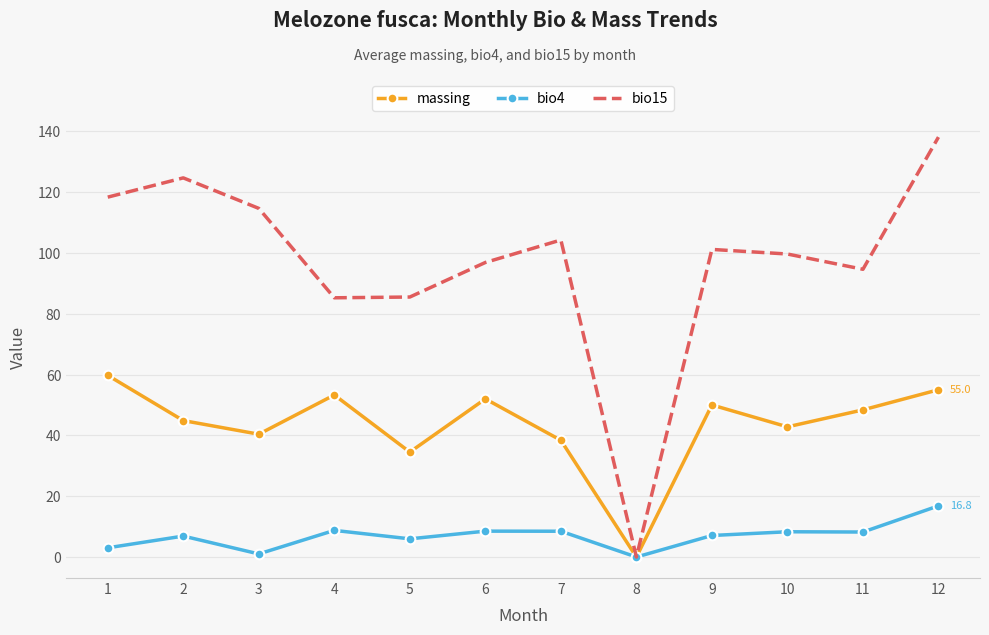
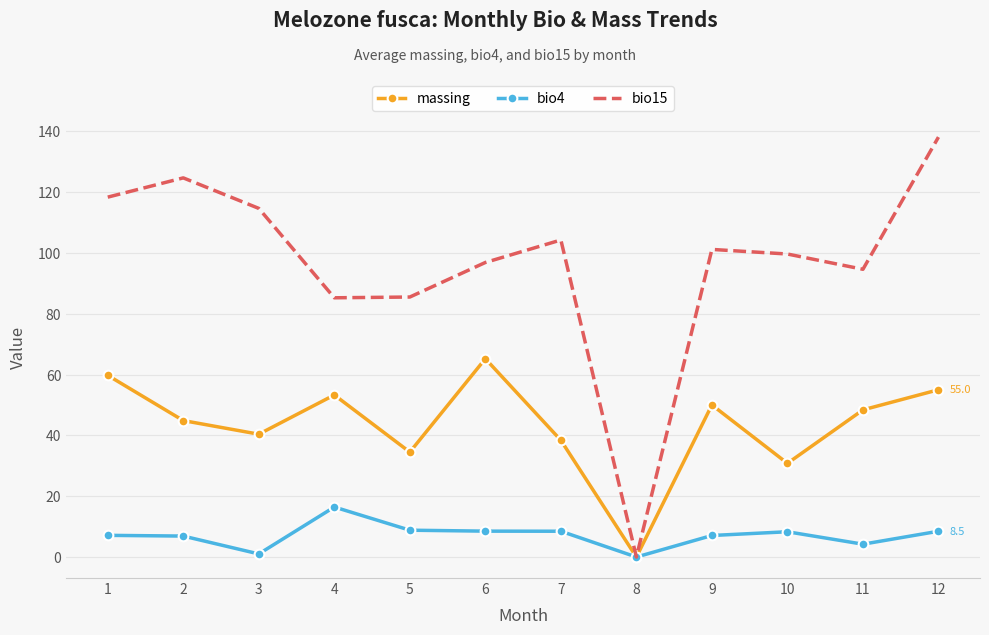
  {
    "massing": {
      "1": 60,
      "2": 45,
      "3": 40,
      "4": 53,
      "5": 35,
-     "6": 52,
+     "6": 65,
      "7": 38,
      "9": 50,
-     "10": 43,
+     "10": 31,
      "11": 48
    },
    "bio4": {
-     "1": 3,
-     "4": 9,
-     "5": 6,
-     "11": 8,
-     "12": 16.8
+     "1": 7,
+     "4": 16,
+     "5": 9,
+     "11": 4,
+     "12": 8.5
    },
    "bio15": {
      "1": 118,
      "2": 125,
      "3": 115,
      "4": 85,
      "5": 85,
      "6": 97,
      "7": 104,
      "9": 101,
      "10": 100,
      "11": 95,
      "12": 138
    }
  }
